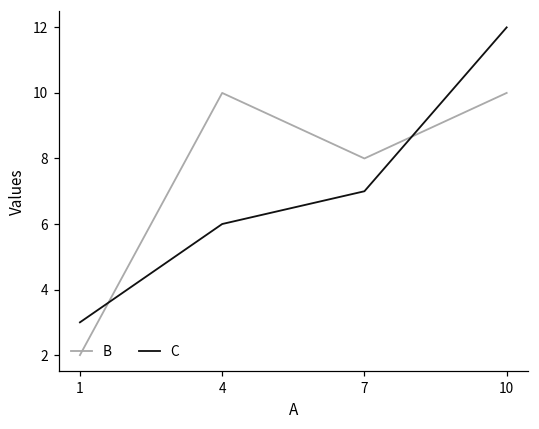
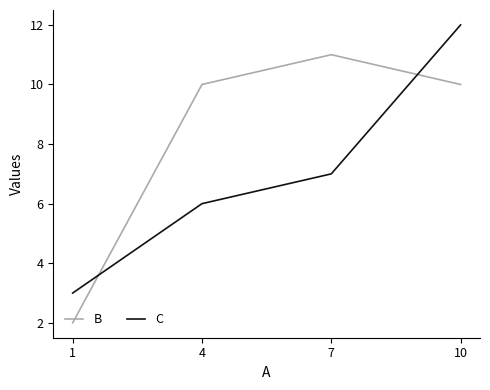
  {
    "B": {
      "1": 2,
      "4": 10,
-     "7": 8,
+     "7": 11,
      "10": 10
    },
    "C": {
      "1": 3,
      "4": 6,
      "7": 7,
      "10": 12
    }
  }
